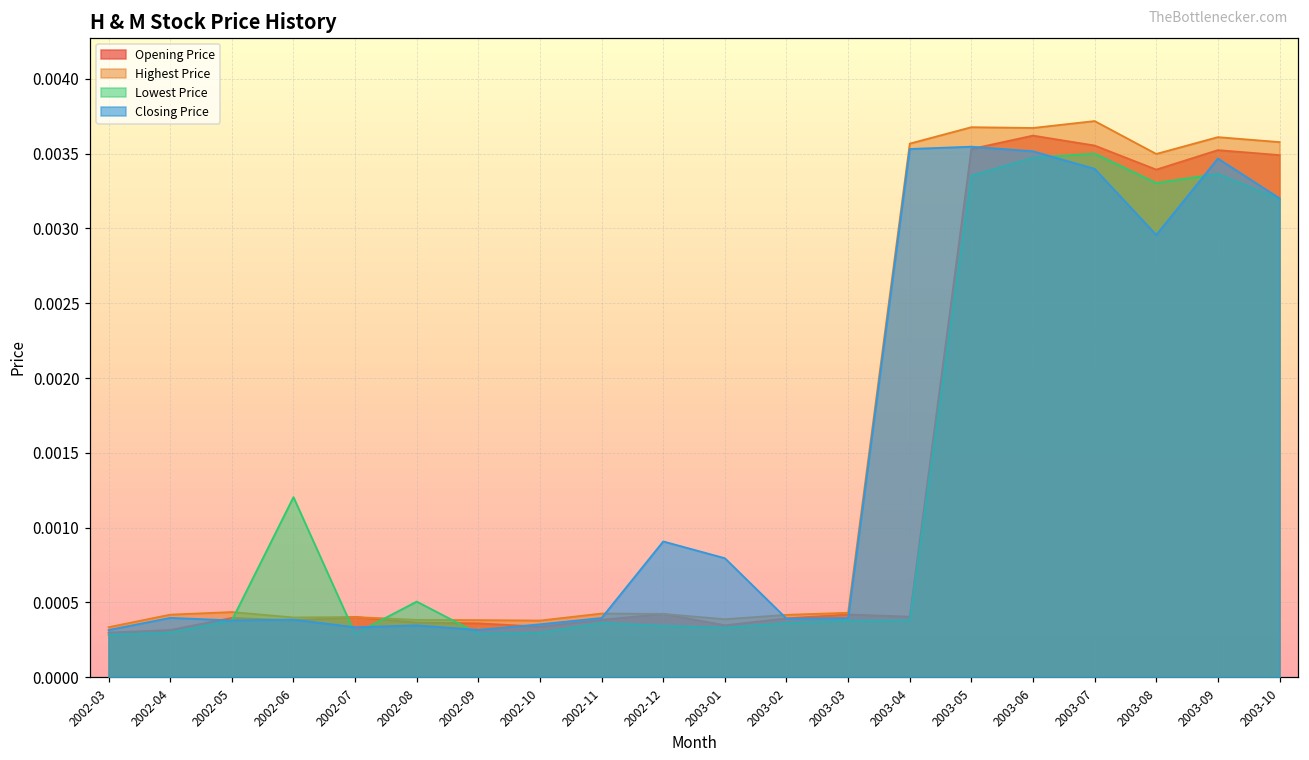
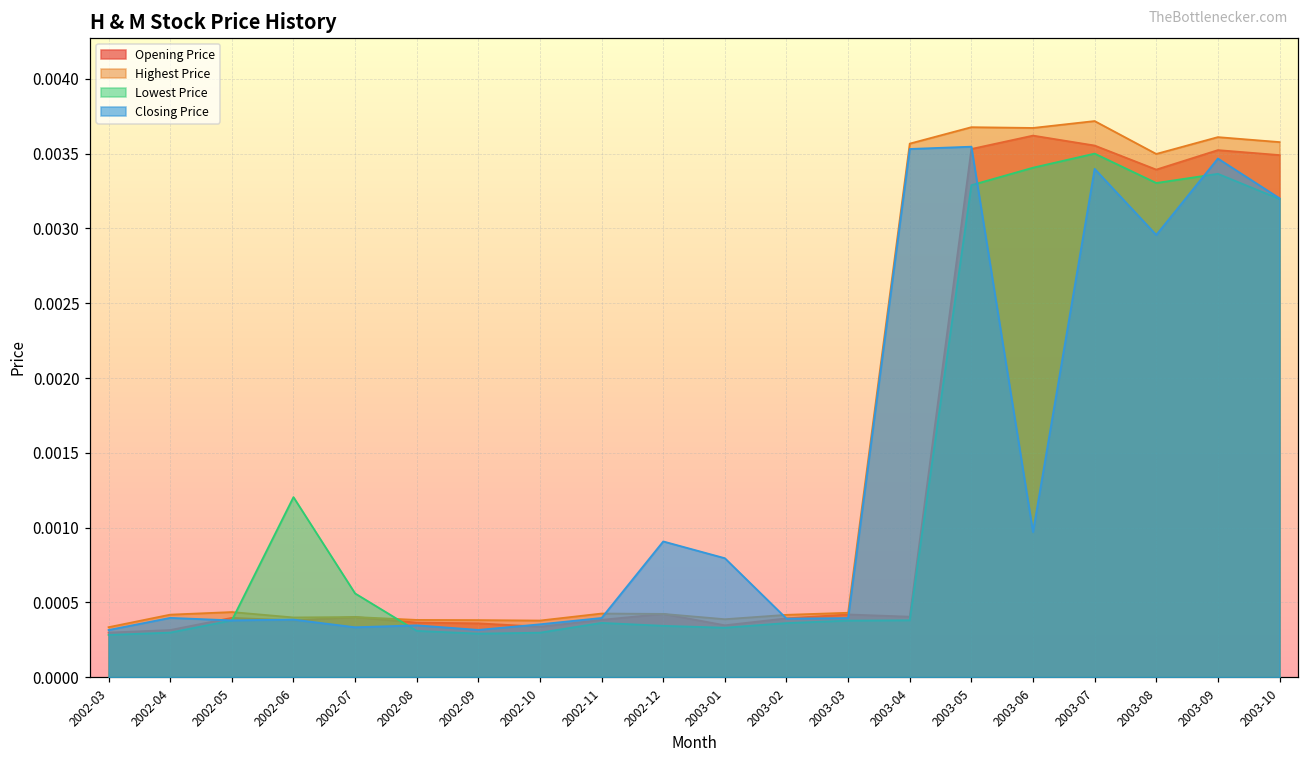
  {
    "Lowest Price": {
      "2002-06": 0.00120,
-     "2002-07": 0.00029,
-     "2002-08": 0.00051,
+     "2002-07": 0.00056,
+     "2002-08": 0.00031,
      "2002-09": 0.00029,
      "2002-10": 0.00030,
      "2002-11": 0.00036,
      "2002-12": 0.00034,
      "2003-02": 0.00036,
      "2003-04": 0.00038,
-     "2003-05": 0.00335,
-     "2003-06": 0.00347,
+     "2003-05": 0.00329,
+     "2003-06": 0.00341,
      "2003-07": 0.00350,
      "2003-08": 0.00330,
      "2003-09": 0.00336
    },
    "Closing Price": {
      "2002-04": 0.00040,
      "2002-07": 0.00033,
      "2002-09": 0.00032,
      "2002-12": 0.00091,
      "2003-01": 0.00079,
      "2003-04": 0.00353,
-     "2003-06": 0.00352,
+     "2003-06": 0.00097,
      "2003-07": 0.00340,
      "2003-08": 0.00296,
      "2003-09": 0.00347
    }
  }
